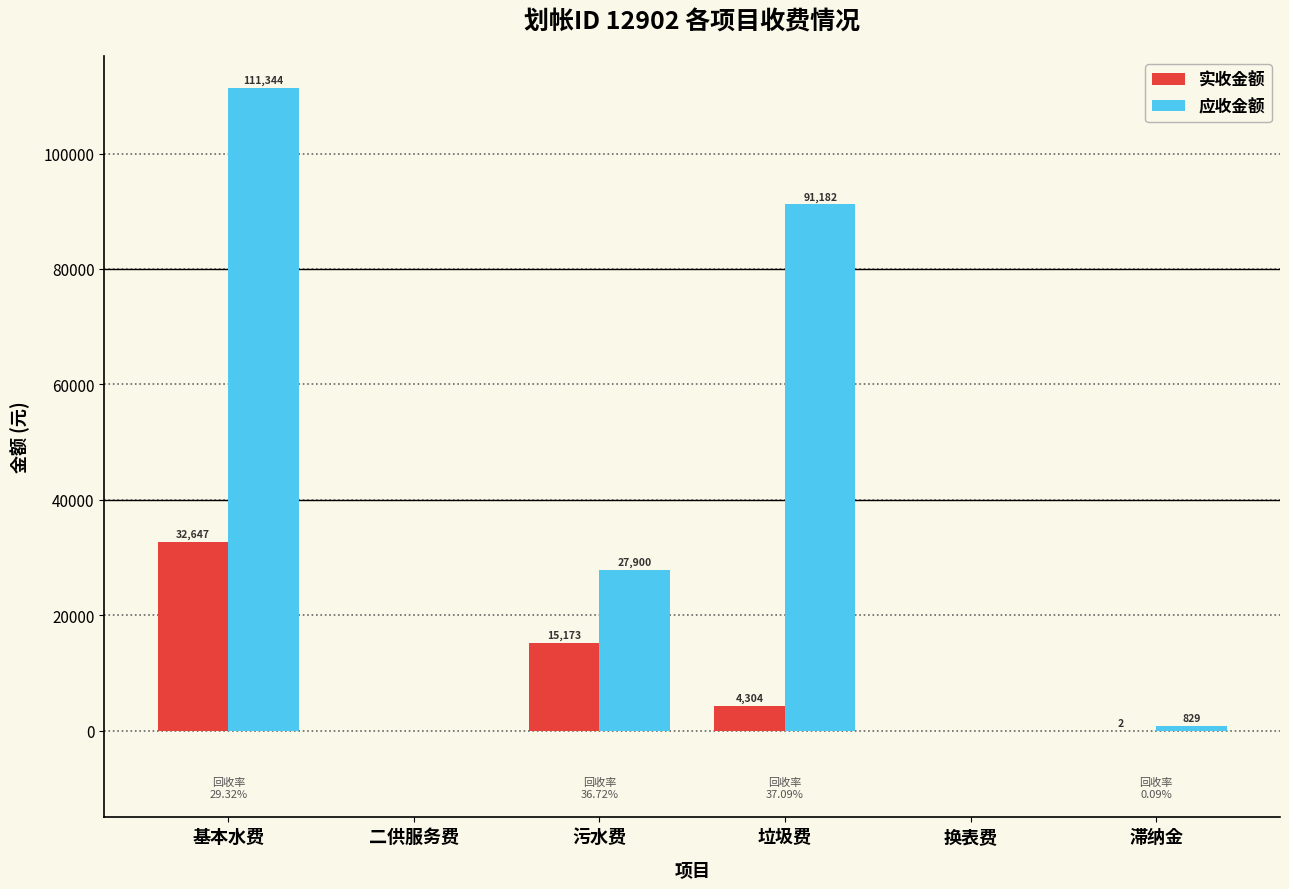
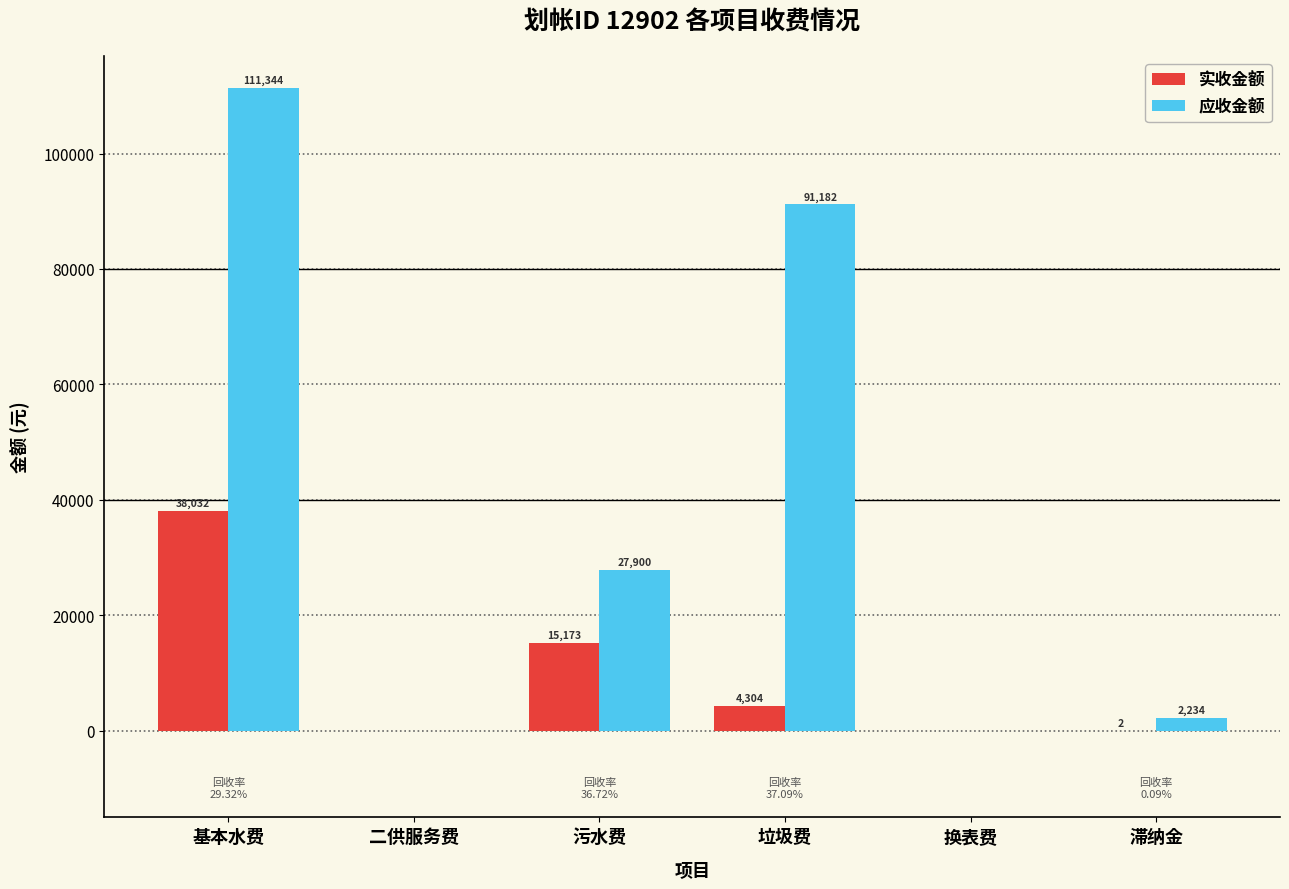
  {
    "实收金额": {
-     "基本水费": "32,647",
+     "基本水费": "38,032",
      "污水费": "15,173",
      "垃圾费": "4,304",
      "滞纳金": "2"
    },
    "应收金额": {
      "基本水费": "111,344",
      "污水费": "27,900",
      "垃圾费": "91,182",
-     "滞纳金": "829"
+     "滞纳金": "2,234"
    }
  }
